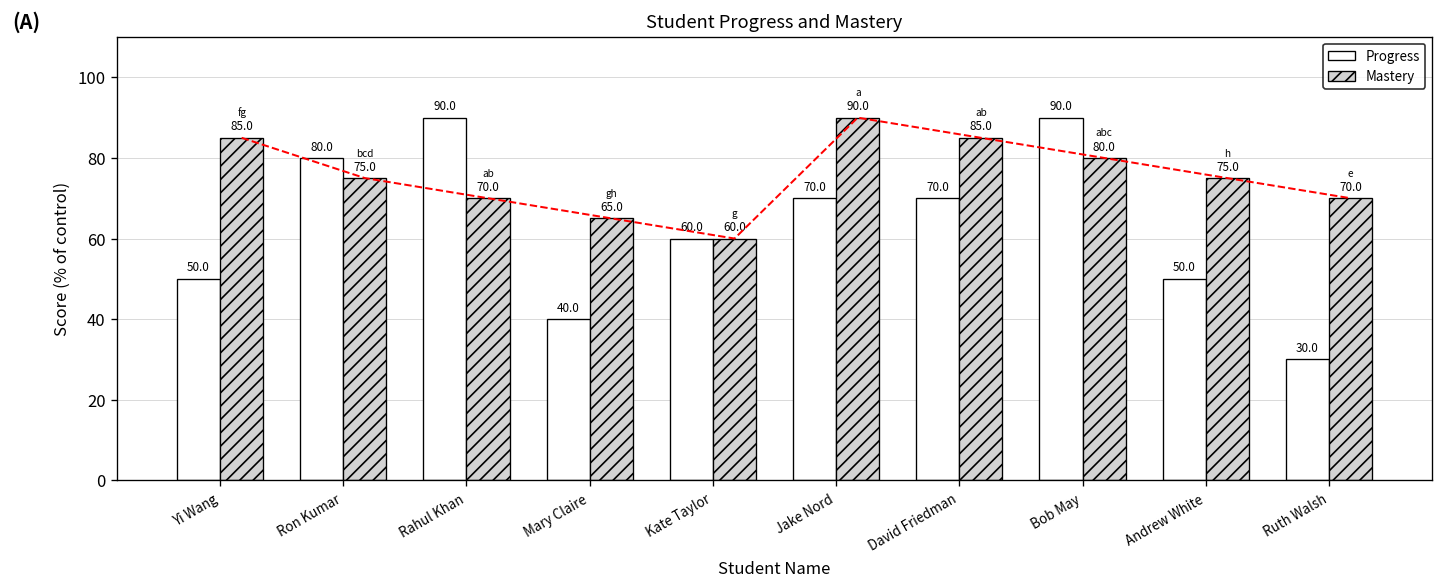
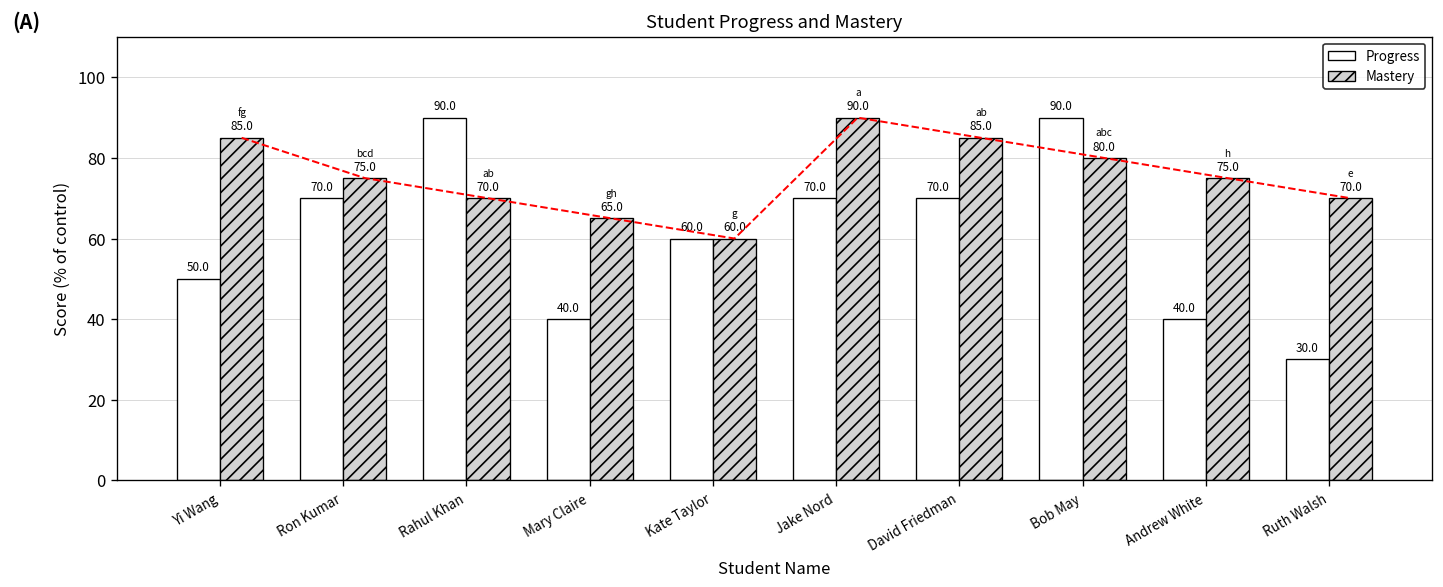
  {
    "Progress": {
      "Yi Wang": 50.0,
-     "Ron Kumar": 80.0,
+     "Ron Kumar": 70.0,
      "Rahul Khan": 90.0,
      "Mary Claire": 40.0,
      "Kate Taylor": 60.0,
      "Jake Nord": 70.0,
      "David Friedman": 70.0,
      "Bob May": 90.0,
-     "Andrew White": 50.0,
+     "Andrew White": 40.0,
      "Ruth Walsh": 30.0
    },
    "Mastery": {
      "Yi Wang": 85.0,
      "Ron Kumar": 75.0,
      "Rahul Khan": 70.0,
      "Mary Claire": 65.0,
      "Kate Taylor": 60.0,
      "Jake Nord": 90.0,
      "David Friedman": 85.0,
      "Bob May": 80.0,
      "Andrew White": 75.0,
      "Ruth Walsh": 70.0
    }
  }
